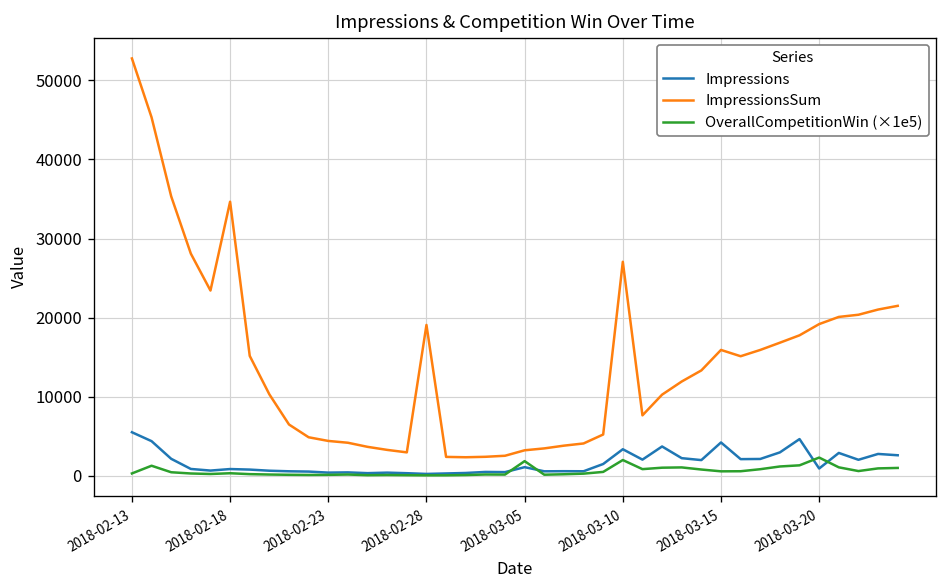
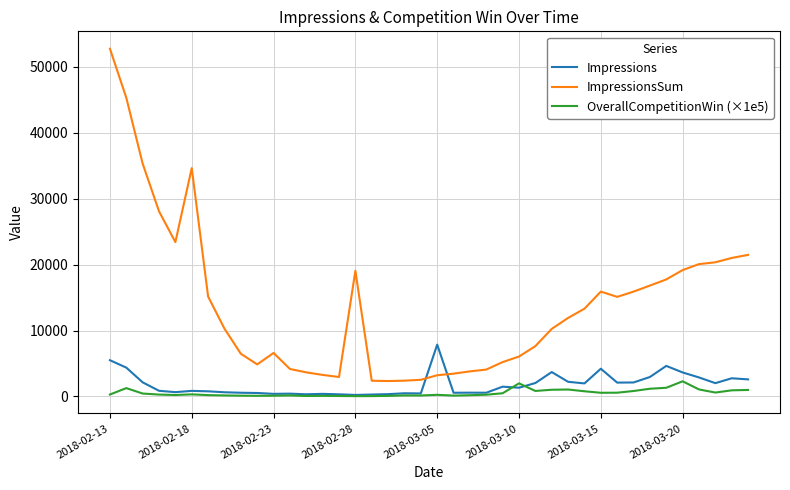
  {
    "Impressions": {
      "2018-02-13": 6000,
      "2018-02-18": 1000,
-     "2018-03-05": 1000,
-     "2018-03-10": 3000,
+     "2018-03-05": 8000,
+     "2018-03-10": 1000,
      "2018-03-15": 4000,
-     "2018-03-20": 1000
+     "2018-03-20": 4000
    },
    "ImpressionsSum": {
      "2018-02-13": 53000,
      "2018-02-18": 35000,
-     "2018-02-23": 4000,
+     "2018-02-23": 7000,
      "2018-02-28": 19000,
      "2018-03-05": 3000,
-     "2018-03-10": 27000,
+     "2018-03-10": 6000,
      "2018-03-15": 16000,
      "2018-03-20": 19000
    },
    "OverallCompetitionWin (×1e5)": {
      "2018-02-13": 0,
      "2018-02-18": 0,
-     "2018-03-05": 2000,
+     "2018-03-05": 0,
      "2018-03-10": 2000,
      "2018-03-15": 1000,
      "2018-03-20": 2000
    }
  }
